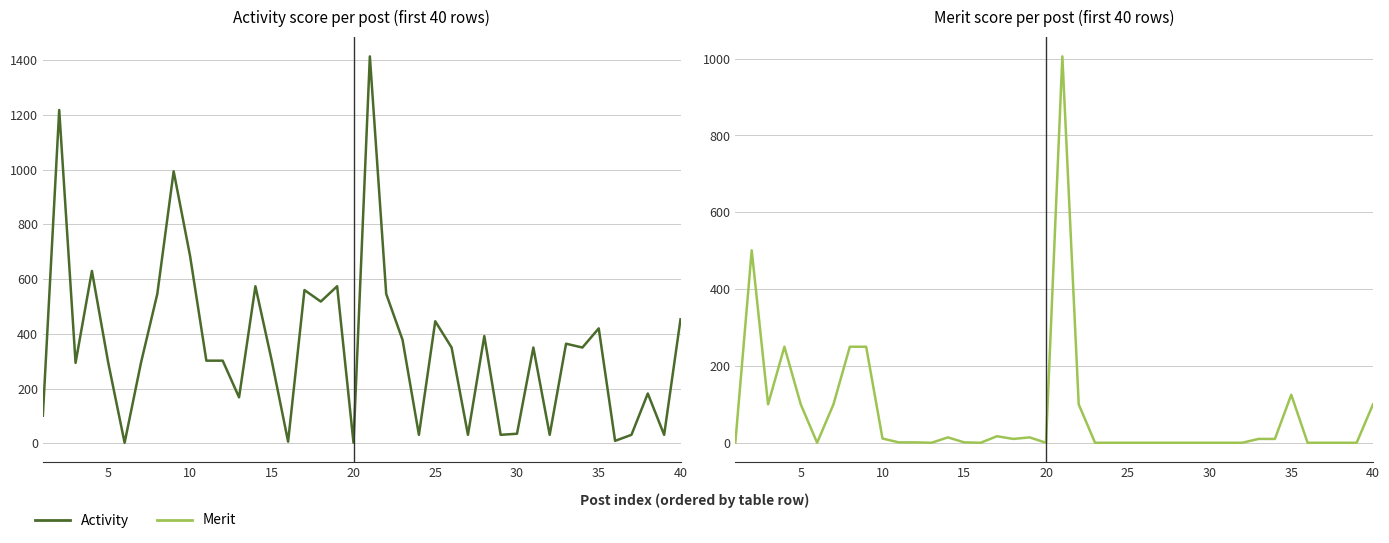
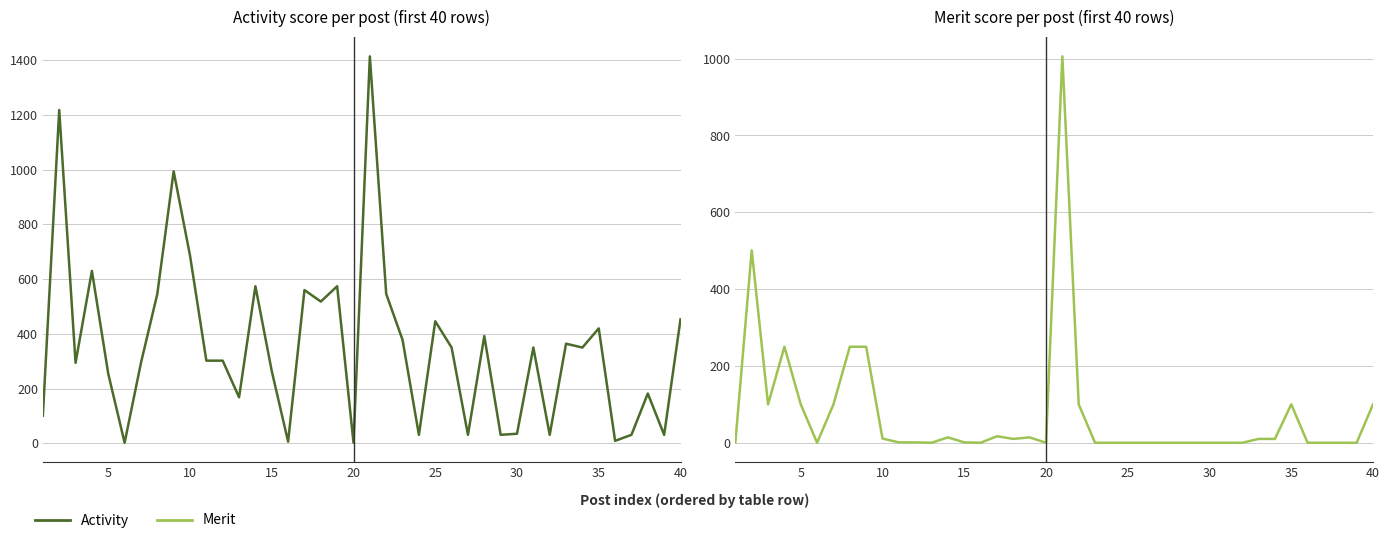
  {
    "Activity score per post (first 40 rows)": {
-     "5": 290,
+     "5": 250,
      "10": 690,
-     "15": 300,
+     "15": 260,
      "20": 0,
      "25": 450,
      "30": 40,
      "35": 420,
      "40": 450
    },
    "Merit score per post (first 40 rows)": {
      "5": 100,
      "10": 10,
      "15": 0,
      "20": 0,
      "25": 0,
      "30": 0,
-     "35": 130,
+     "35": 100,
      "40": 100
    }
  }
